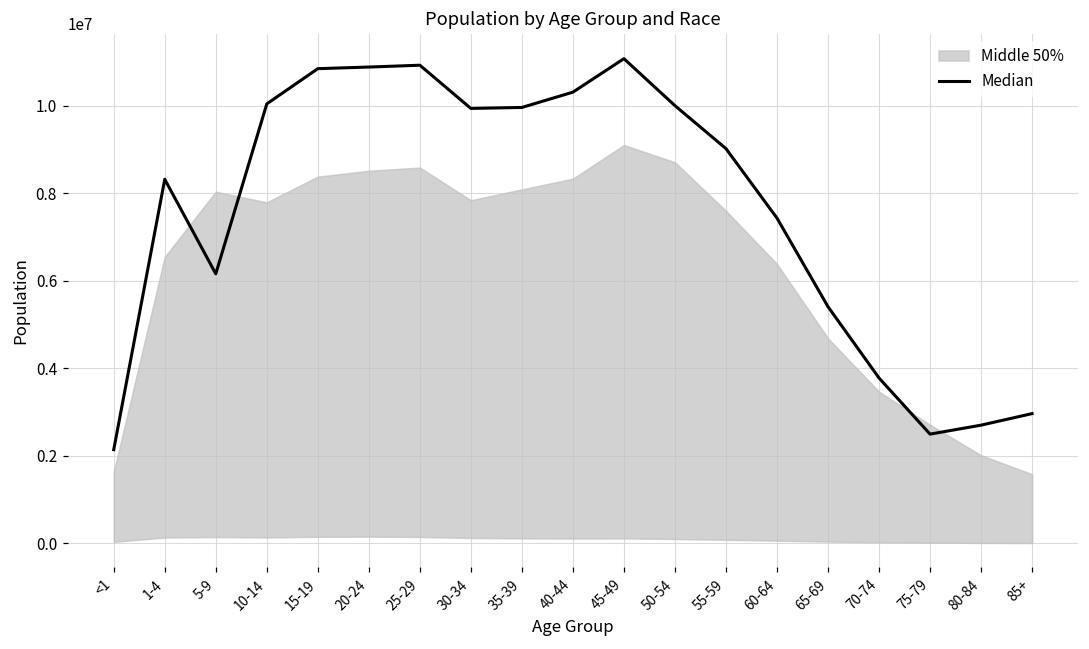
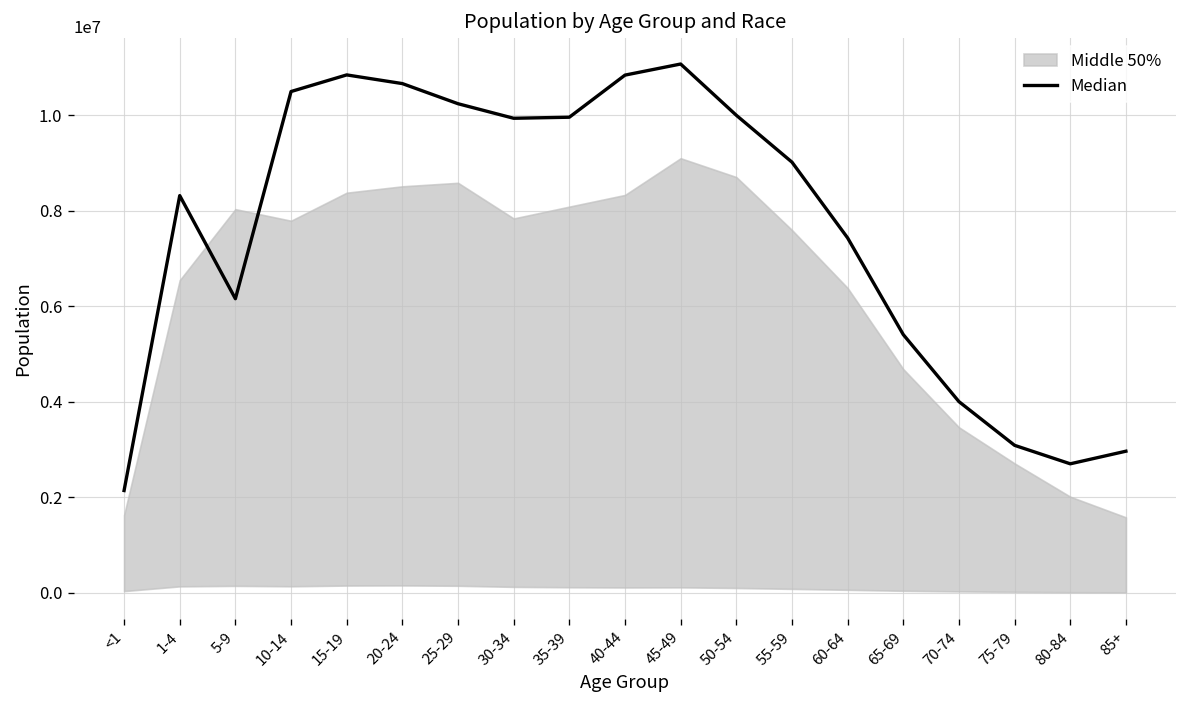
  {
    "Median": {
      "<1": 2100000,
      "1-4": 8300000,
      "5-9": 6200000,
-     "10-14": 10000000,
+     "10-14": 10500000,
      "15-19": 10800000,
-     "20-24": 10900000,
-     "25-29": 10900000,
+     "20-24": 10700000,
+     "25-29": 10200000,
      "30-34": 9900000,
      "35-39": 10000000,
-     "40-44": 10300000,
+     "40-44": 10800000,
      "45-49": 11100000,
      "50-54": 10000000,
      "55-59": 9000000,
      "60-64": 7400000,
      "65-69": 5400000,
-     "70-74": 3800000,
-     "75-79": 2500000,
+     "70-74": 4000000,
+     "75-79": 3100000,
      "80-84": 2700000,
      "85+": 3000000
    }
  }
